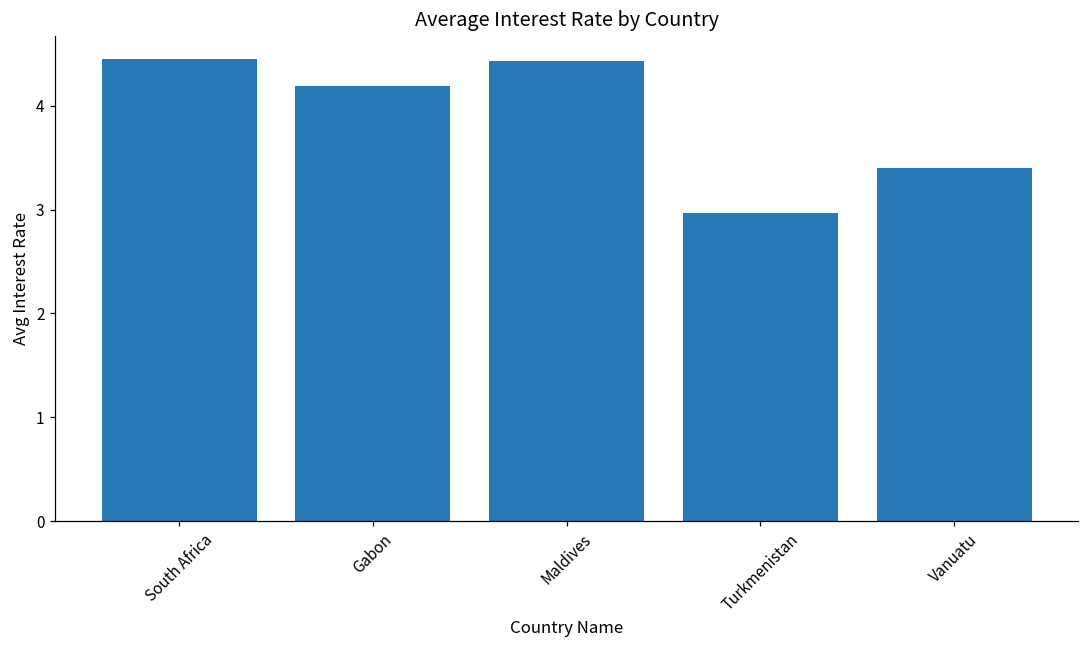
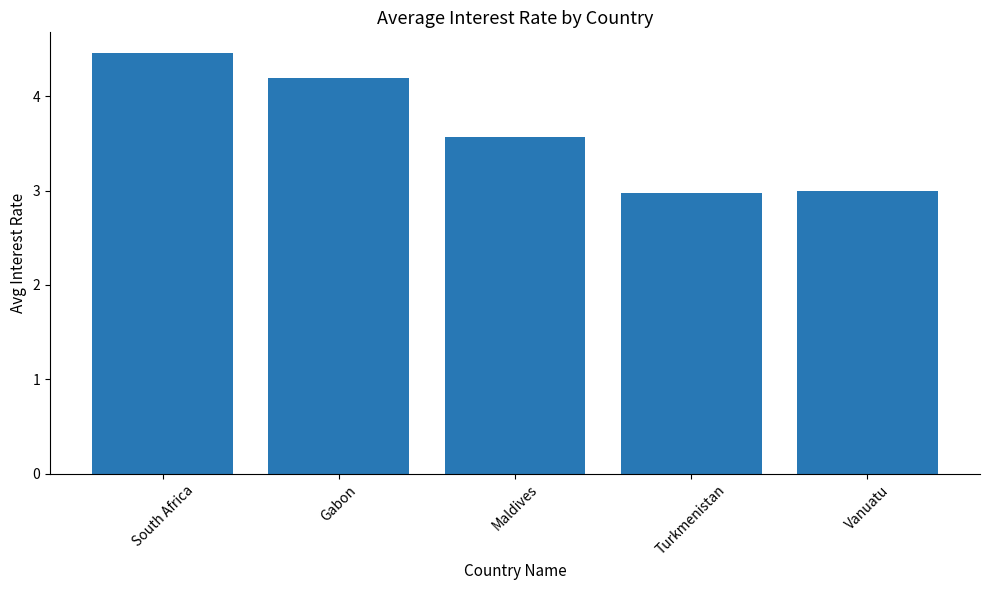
  {
    "South Africa": 4.5,
    "Gabon": 4.2,
-   "Maldives": 4.4,
+   "Maldives": 3.6,
    "Turkmenistan": 3.0,
-   "Vanuatu": 3.4
+   "Vanuatu": 3.0
  }
